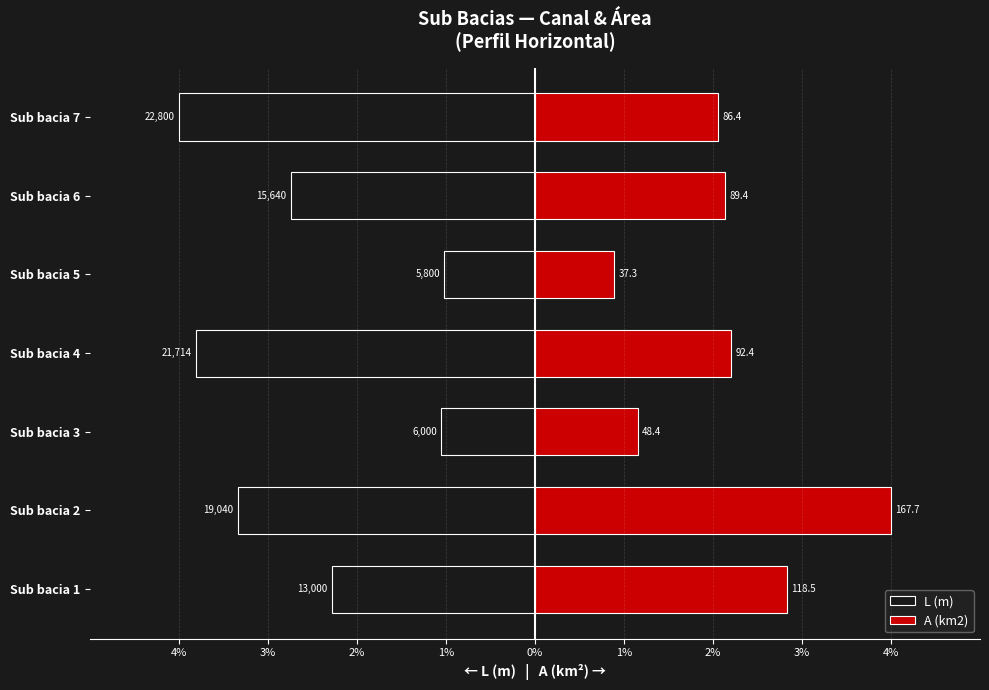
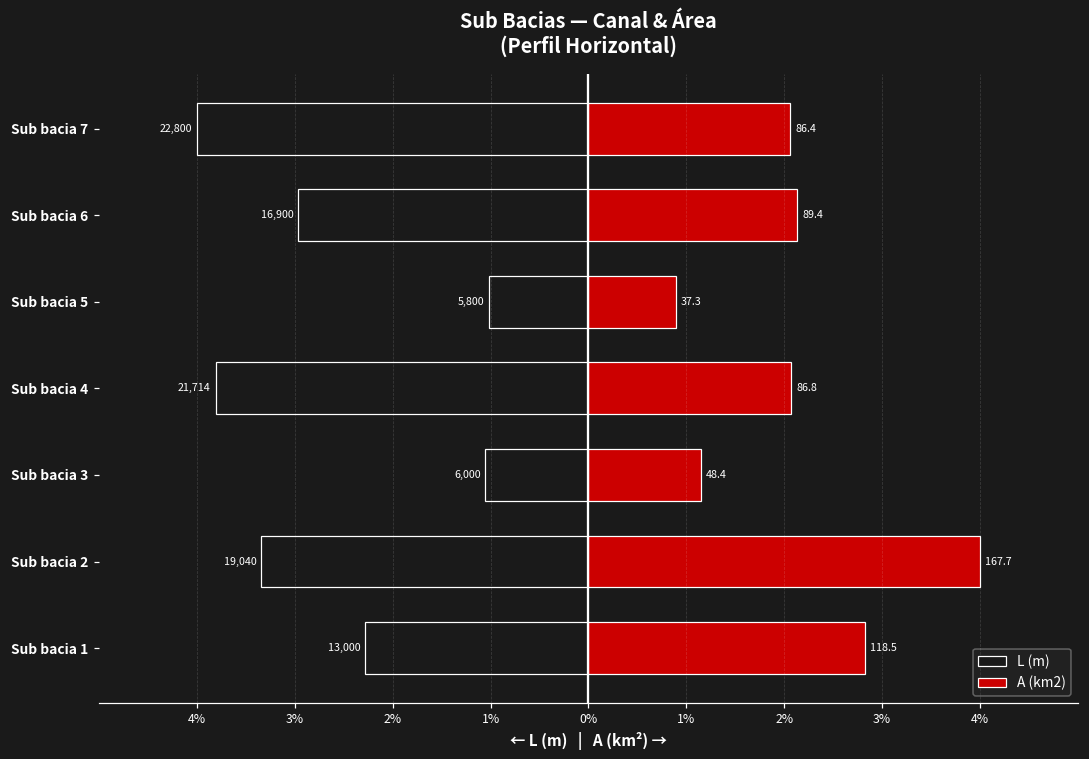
  {
    "L (m)": {
-     "Sub bacia 6": "15,640"
+     "Sub bacia 6": "16,900"
    },
    "A (km2)": {
-     "Sub bacia 4": "92.4"
+     "Sub bacia 4": "86.8"
    }
  }
